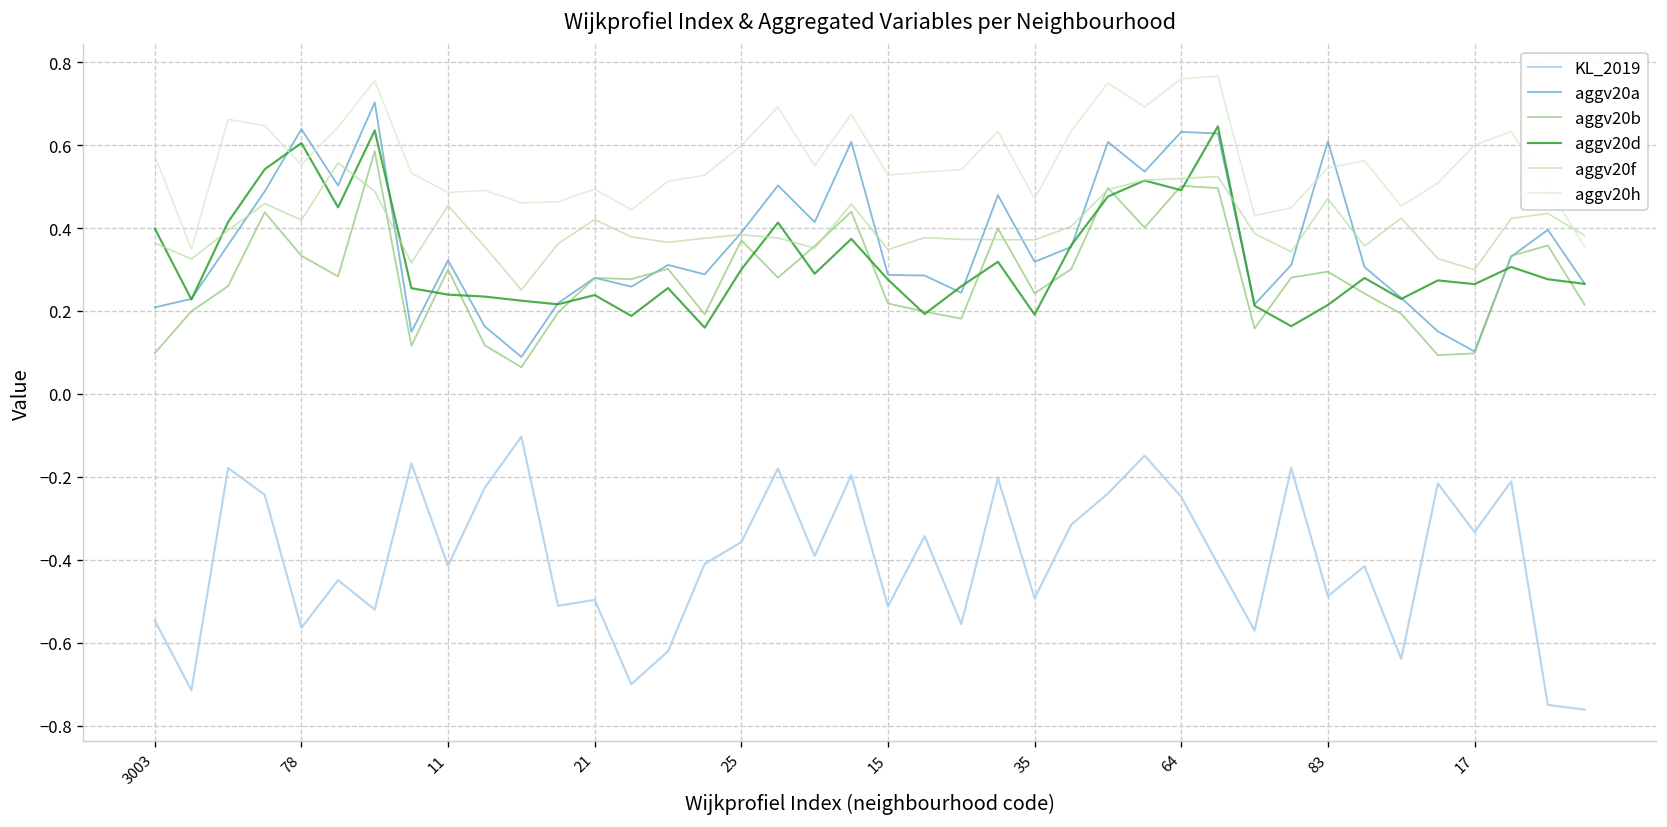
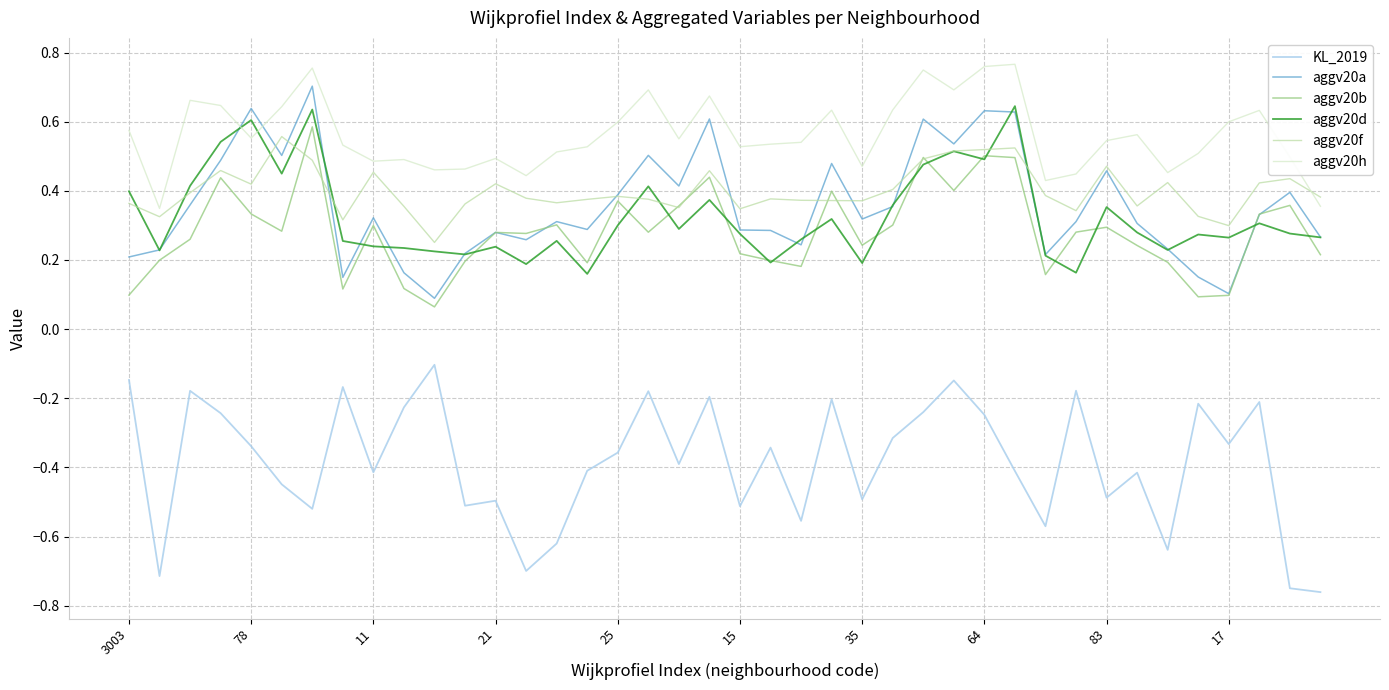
  {
    "KL_2019": {
-     "3003": -0.55,
-     "78": -0.56,
+     "3003": -0.15,
+     "78": -0.34,
      "64": -0.25,
      "83": -0.49
    },
    "aggv20a": {
      "3003": 0.21,
      "78": 0.64,
      "64": 0.63,
-     "83": 0.61
+     "83": 0.46
    },
    "aggv20d": {
      "3003": 0.40,
      "78": 0.60,
      "64": 0.49,
-     "83": 0.21
+     "83": 0.35
    }
  }
